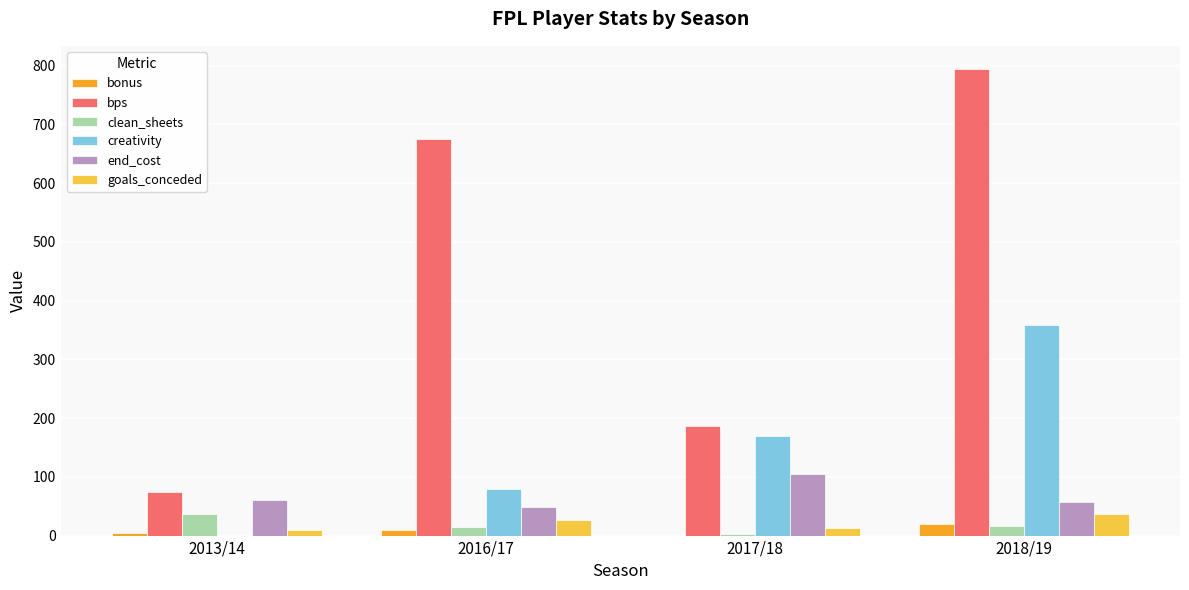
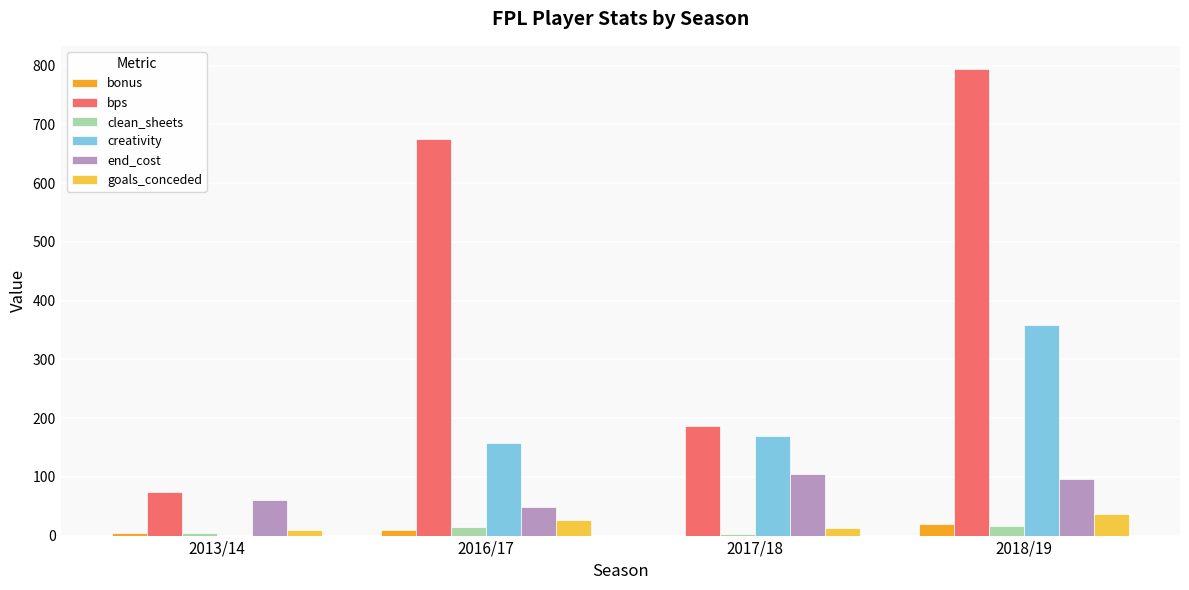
  {
    "bps": {
      "2013/14": 70,
      "2016/17": 680,
      "2017/18": 190,
      "2018/19": 790
    },
    "clean_sheets": {
-     "2013/14": 40,
+     "2013/14": 10,
      "2016/17": 20,
      "2018/19": 20
    },
    "creativity": {
      "2013/14": 0,
-     "2016/17": 80,
+     "2016/17": 160,
      "2017/18": 170,
      "2018/19": 360
    },
    "end_cost": {
      "2013/14": 60,
      "2016/17": 50,
      "2017/18": 110,
-     "2018/19": 60
+     "2018/19": 100
    }
  }
